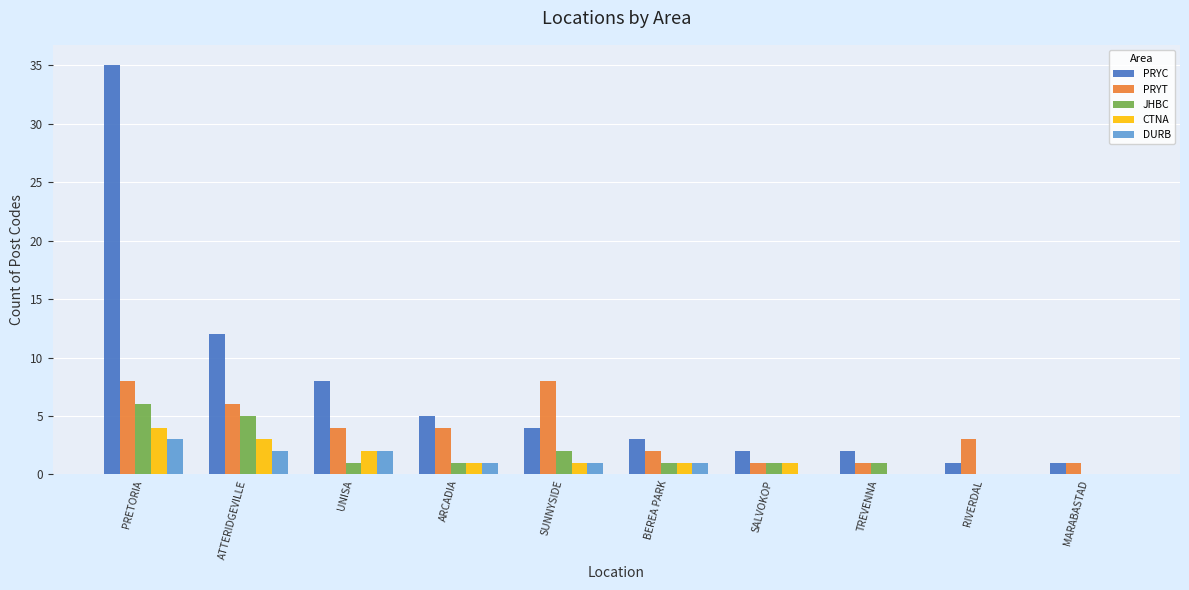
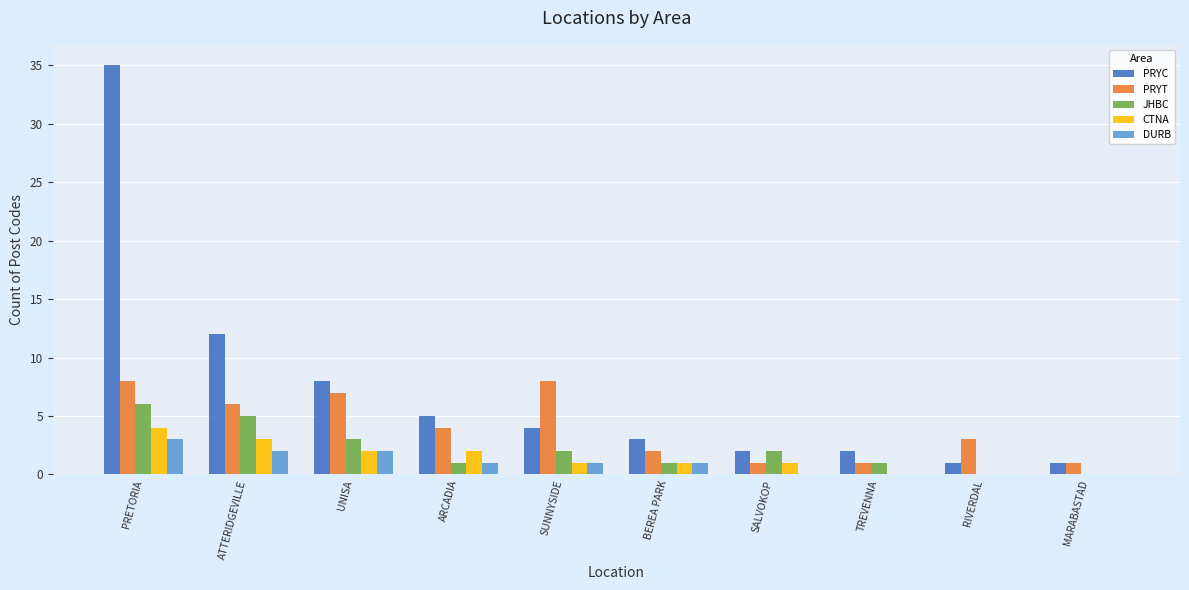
  {
    "PRYT": {
      "PRETORIA": 8,
      "ATTERIDGEVILLE": 6,
-     "UNISA": 4,
+     "UNISA": 7,
      "ARCADIA": 4,
      "SUNNYSIDE": 8,
      "BEREA PARK": 2,
      "SALVOKOP": 1,
      "TREVENNA": 1,
      "RIVERDAL": 3,
      "MARABASTAD": 1
    },
    "JHBC": {
      "PRETORIA": 6,
      "ATTERIDGEVILLE": 5,
-     "UNISA": 1,
+     "UNISA": 3,
      "ARCADIA": 1,
      "SUNNYSIDE": 2,
      "BEREA PARK": 1,
-     "SALVOKOP": 1,
+     "SALVOKOP": 2,
      "TREVENNA": 1,
      "RIVERDAL": 0,
      "MARABASTAD": 0
    },
    "CTNA": {
      "PRETORIA": 4,
      "ATTERIDGEVILLE": 3,
      "UNISA": 2,
-     "ARCADIA": 1,
+     "ARCADIA": 2,
      "SUNNYSIDE": 1,
      "BEREA PARK": 1,
      "SALVOKOP": 1,
      "TREVENNA": 0,
      "RIVERDAL": 0,
      "MARABASTAD": 0
    }
  }
